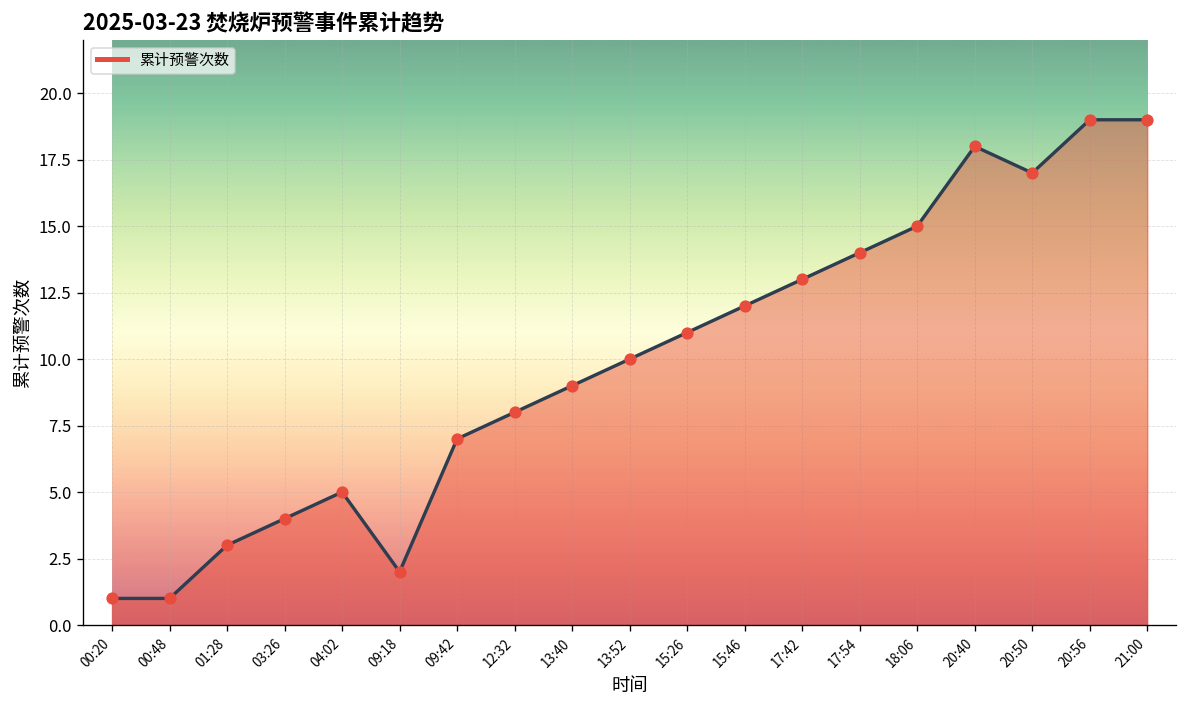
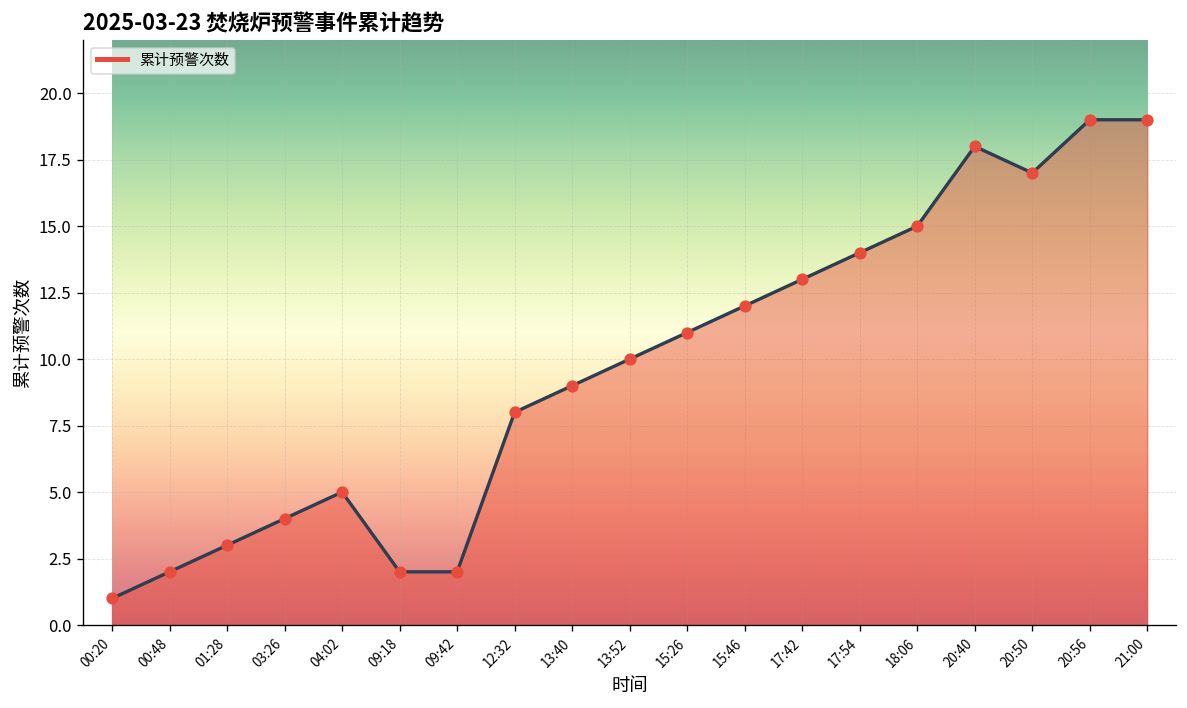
  {
    "00:20": 1,
-   "00:48": 1,
+   "00:48": 2,
    "01:28": 3,
    "03:26": 4,
    "04:02": 5,
    "09:18": 2,
-   "09:42": 7,
+   "09:42": 2,
    "12:32": 8,
    "13:40": 9,
    "13:52": 10,
    "15:26": 11,
    "15:46": 12,
    "17:42": 13,
    "17:54": 14,
    "18:06": 15,
    "20:40": 18,
    "20:50": 17,
    "20:56": 19,
    "21:00": 19
  }
